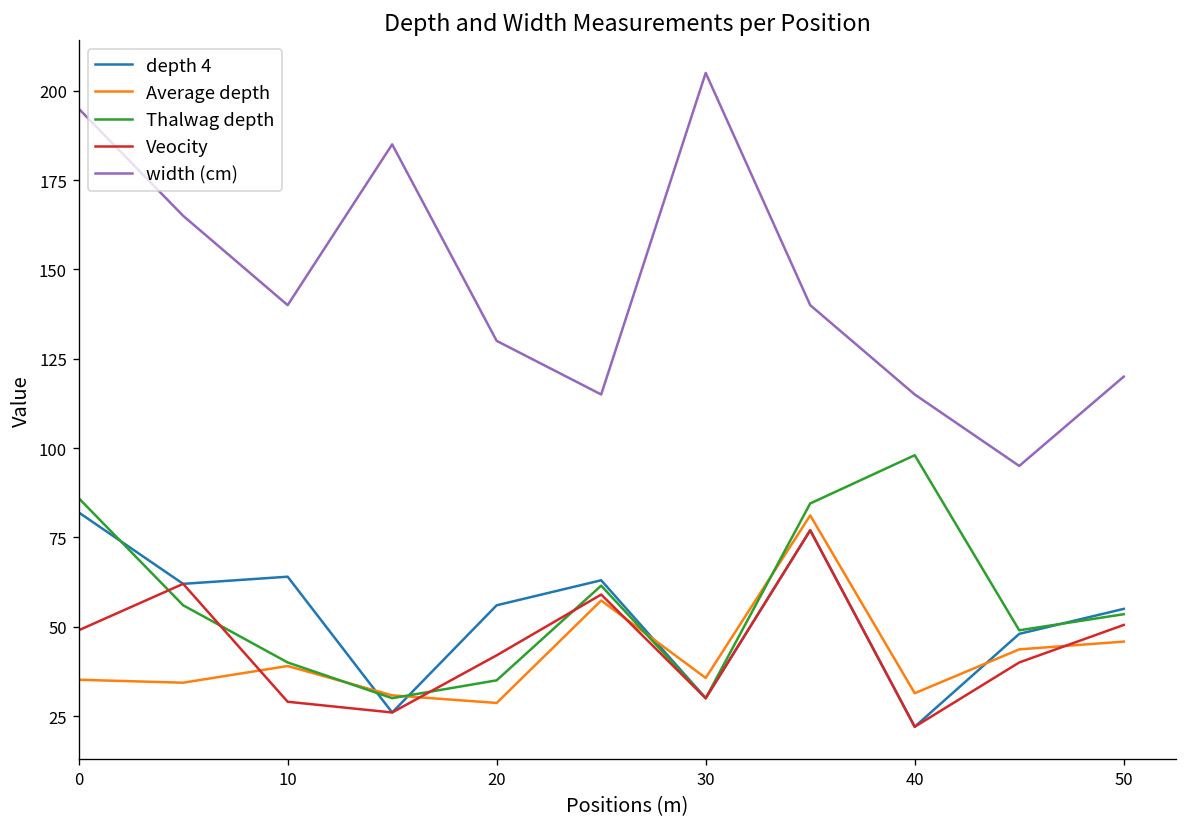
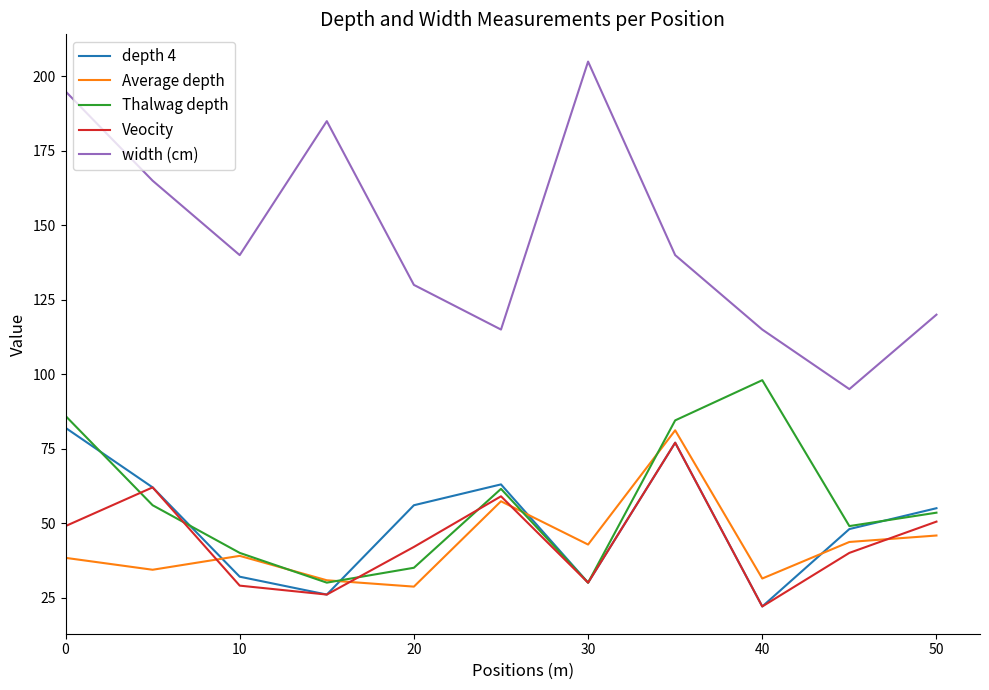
  {
    "depth 4": {
      "0": 82,
-     "10": 64,
+     "10": 32,
      "20": 56,
      "50": 55
    },
    "Average depth": {
-     "0": 35,
+     "0": 38,
      "10": 39,
      "20": 29,
-     "30": 36,
+     "30": 43,
      "40": 31,
      "50": 46
    },
    "Thalwag depth": {
      "0": 86,
      "10": 40,
      "20": 35,
      "40": 98,
      "50": 54
    },
    "Veocity": {
      "0": 49,
      "10": 29,
      "20": 42,
      "50": 51
    },
    "width (cm)": {
      "0": 195,
      "10": 140,
      "20": 130,
      "30": 205,
      "40": 115,
      "50": 120
    }
  }
